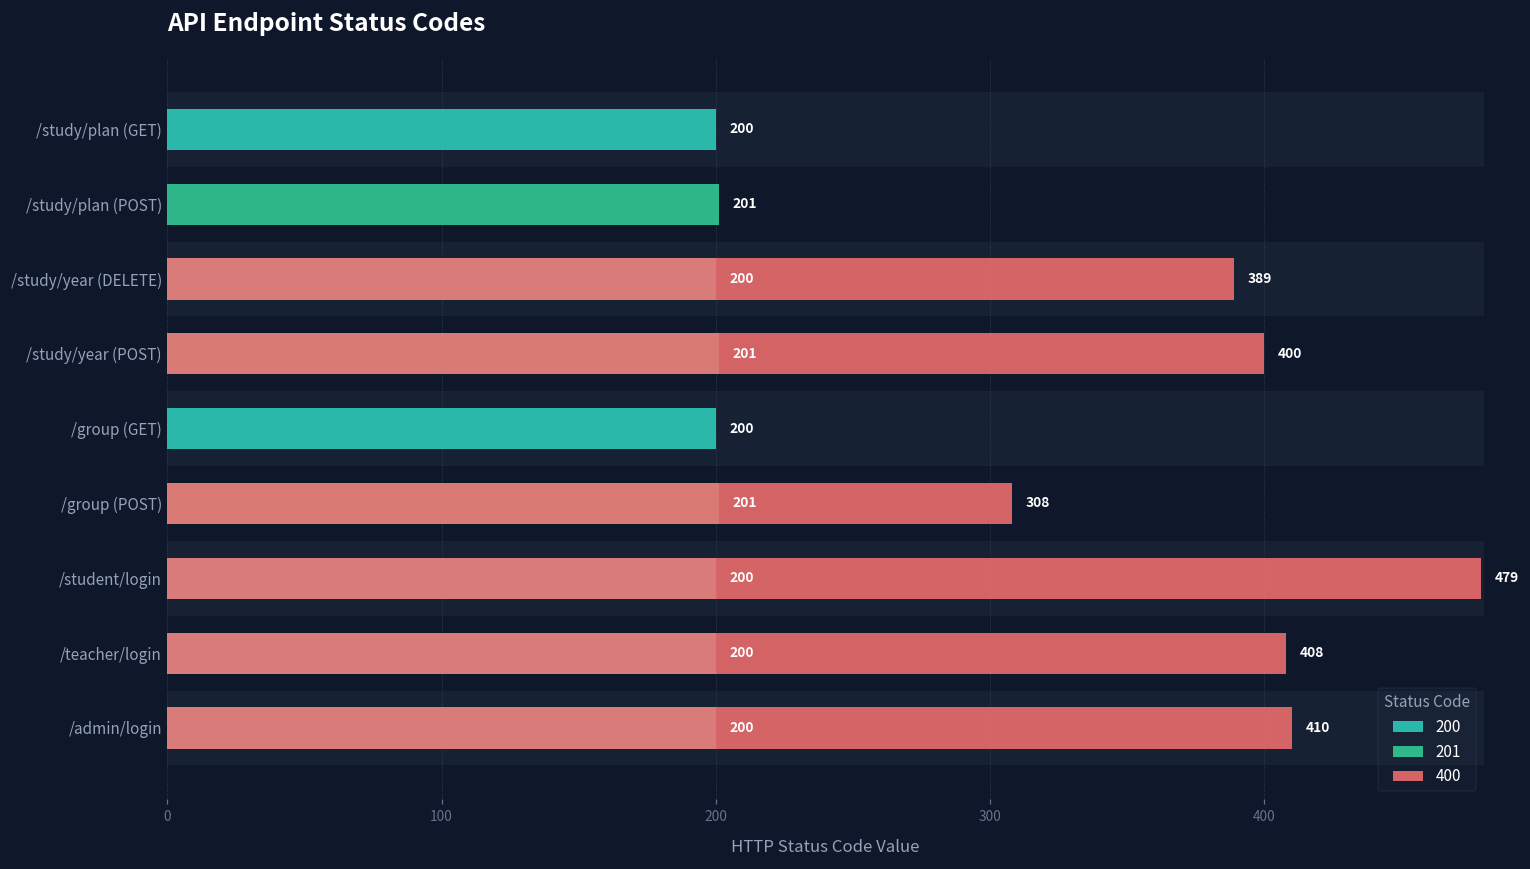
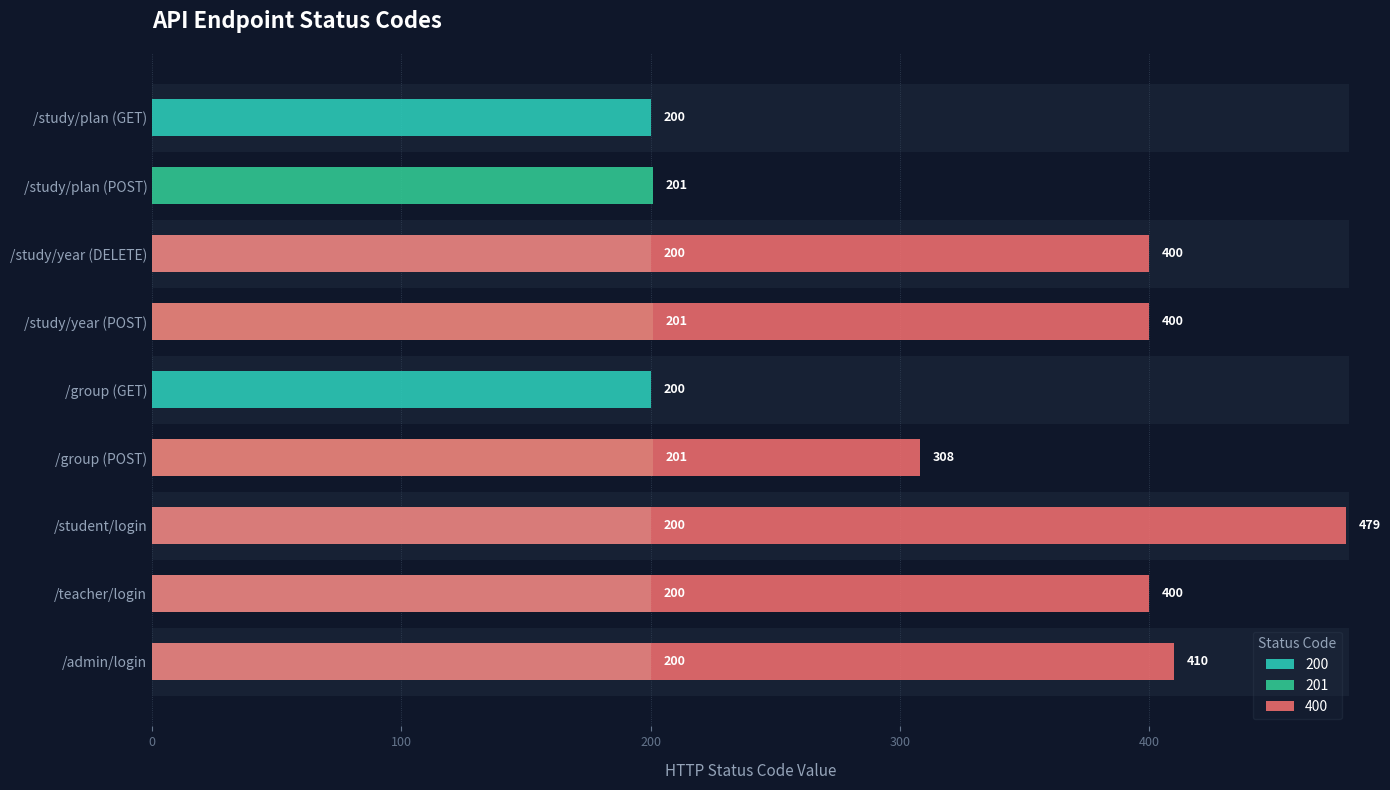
  {
    "400": {
-     "/study/year (DELETE)": 389,
+     "/study/year (DELETE)": 400,
      "/study/year (POST)": 400,
      "/group (POST)": 308,
-     "/teacher/login": 408
+     "/teacher/login": 400
    }
  }
